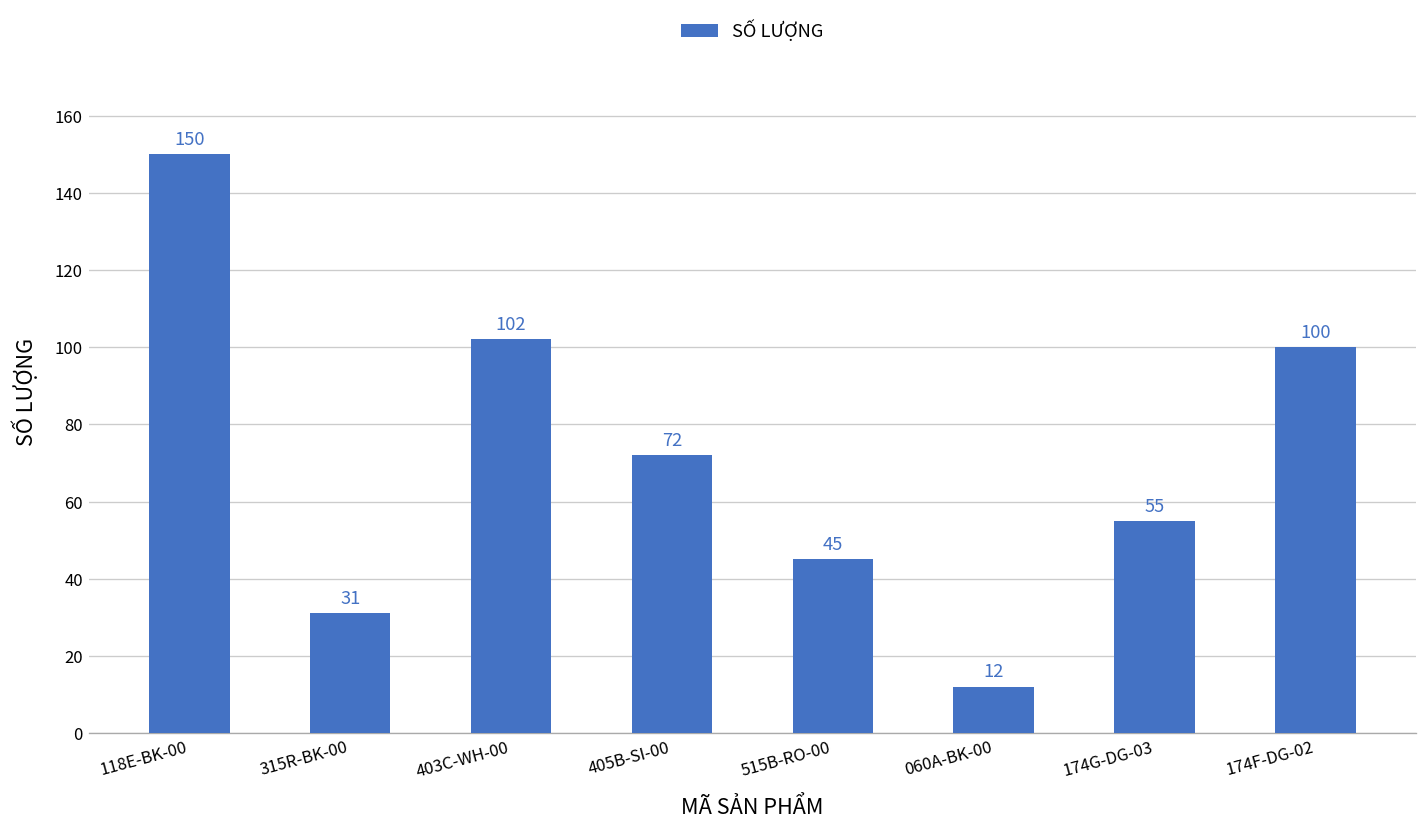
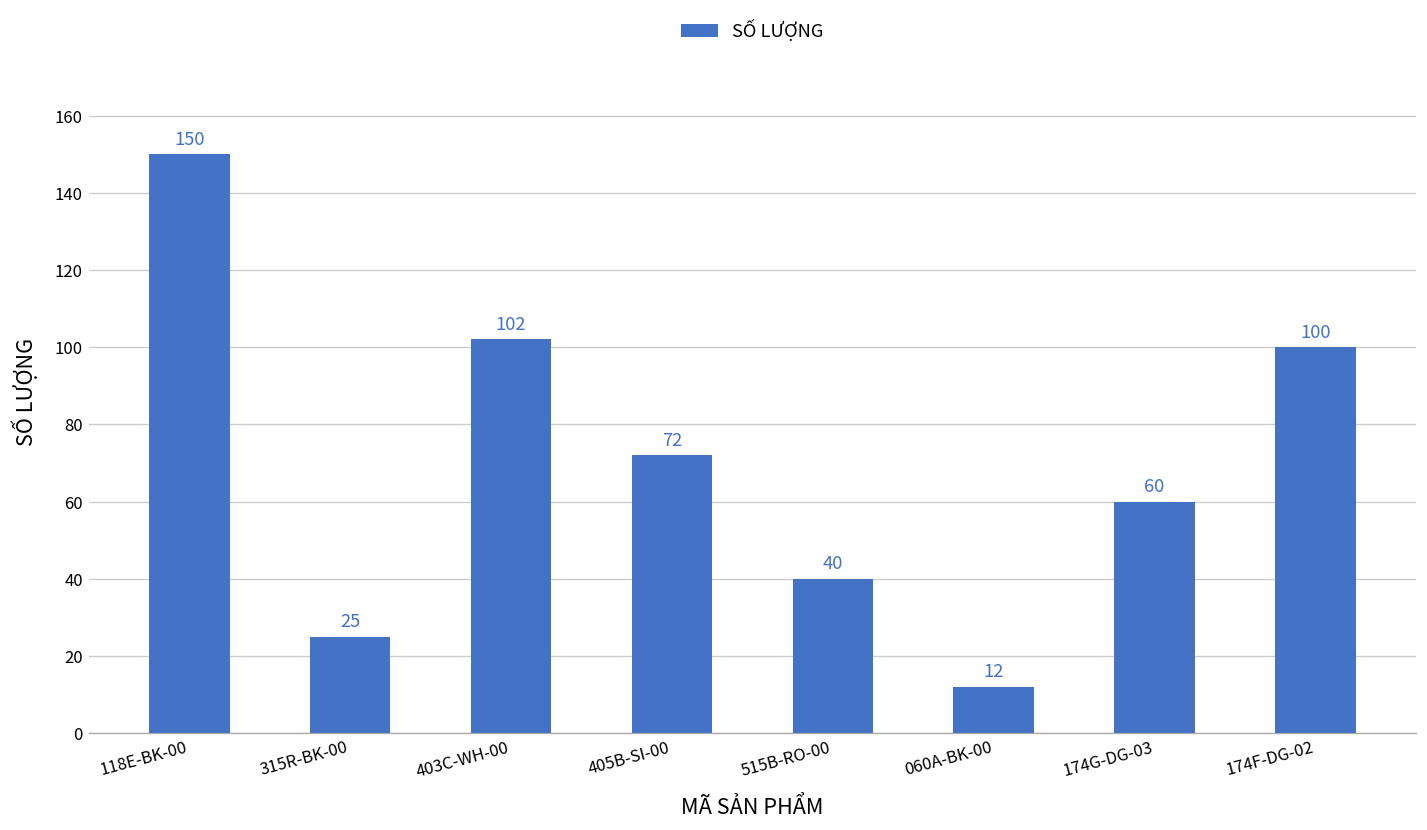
  {
    "118E-BK-00": 150,
-   "315R-BK-00": 31,
+   "315R-BK-00": 25,
    "403C-WH-00": 102,
    "405B-SI-00": 72,
-   "515B-RO-00": 45,
+   "515B-RO-00": 40,
    "060A-BK-00": 12,
-   "174G-DG-03": 55,
+   "174G-DG-03": 60,
    "174F-DG-02": 100
  }
